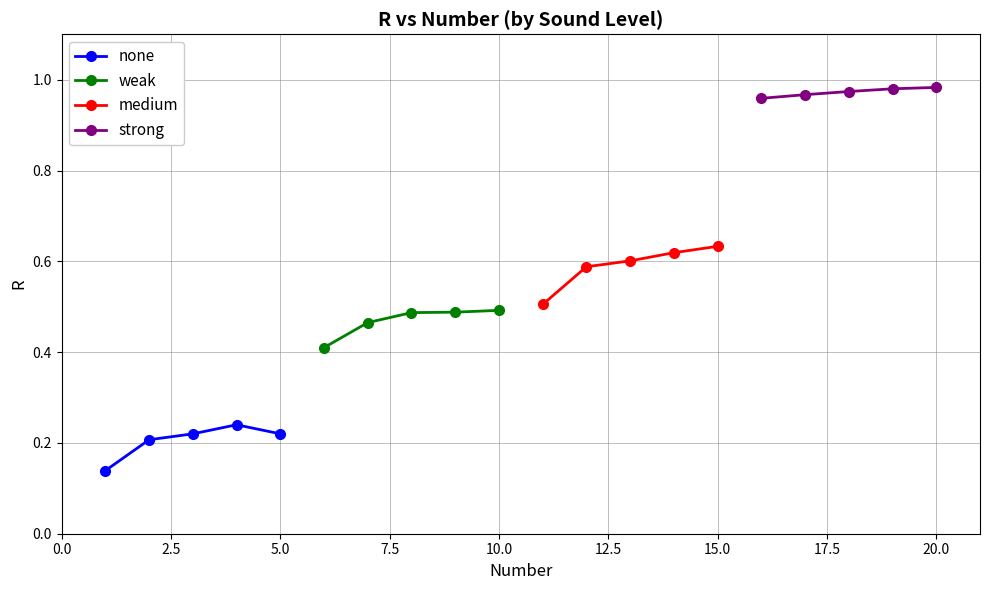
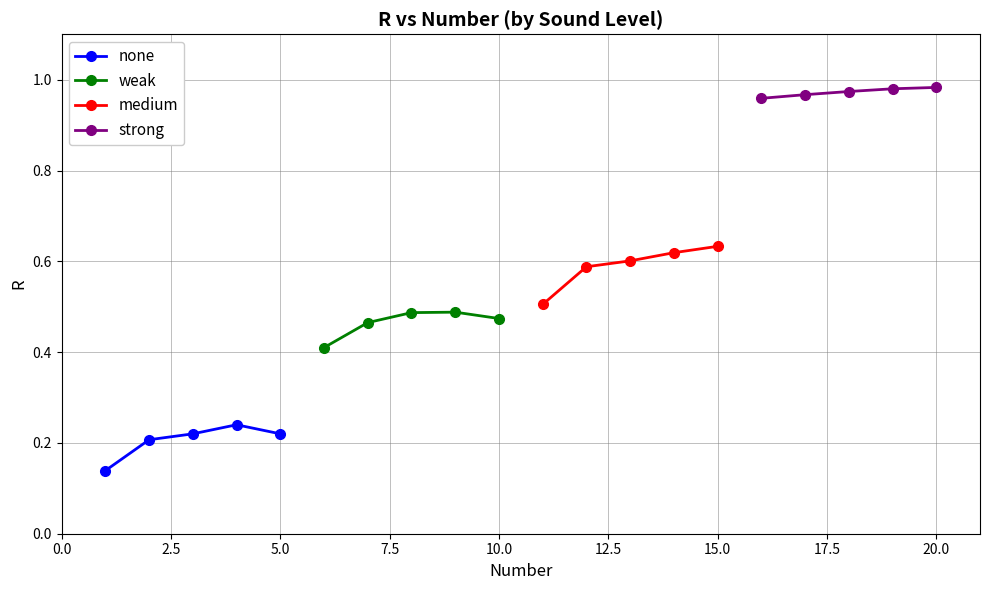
  {
    "none": {
      "5.0": 0.22
    },
    "weak": {
-     "10.0": 0.49
+     "10.0": 0.47
    },
    "medium": {
      "15.0": 0.63
    },
    "strong": {
      "20.0": 0.98
    }
  }
